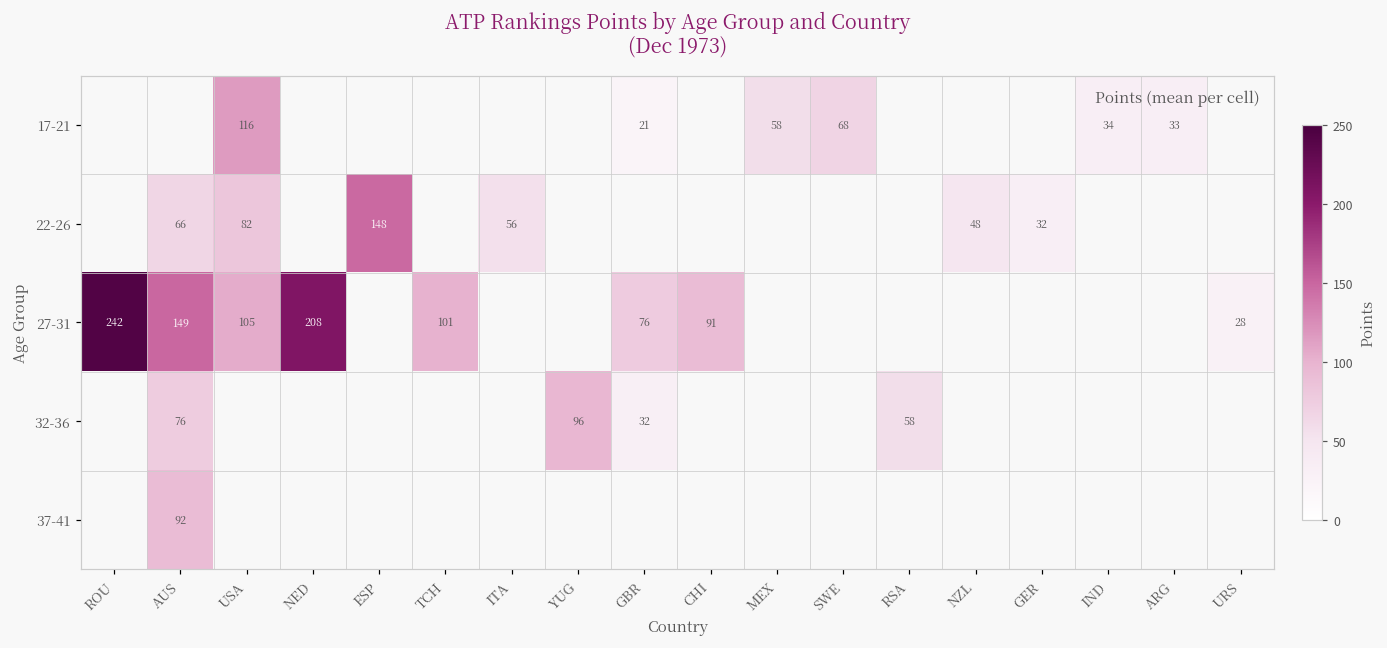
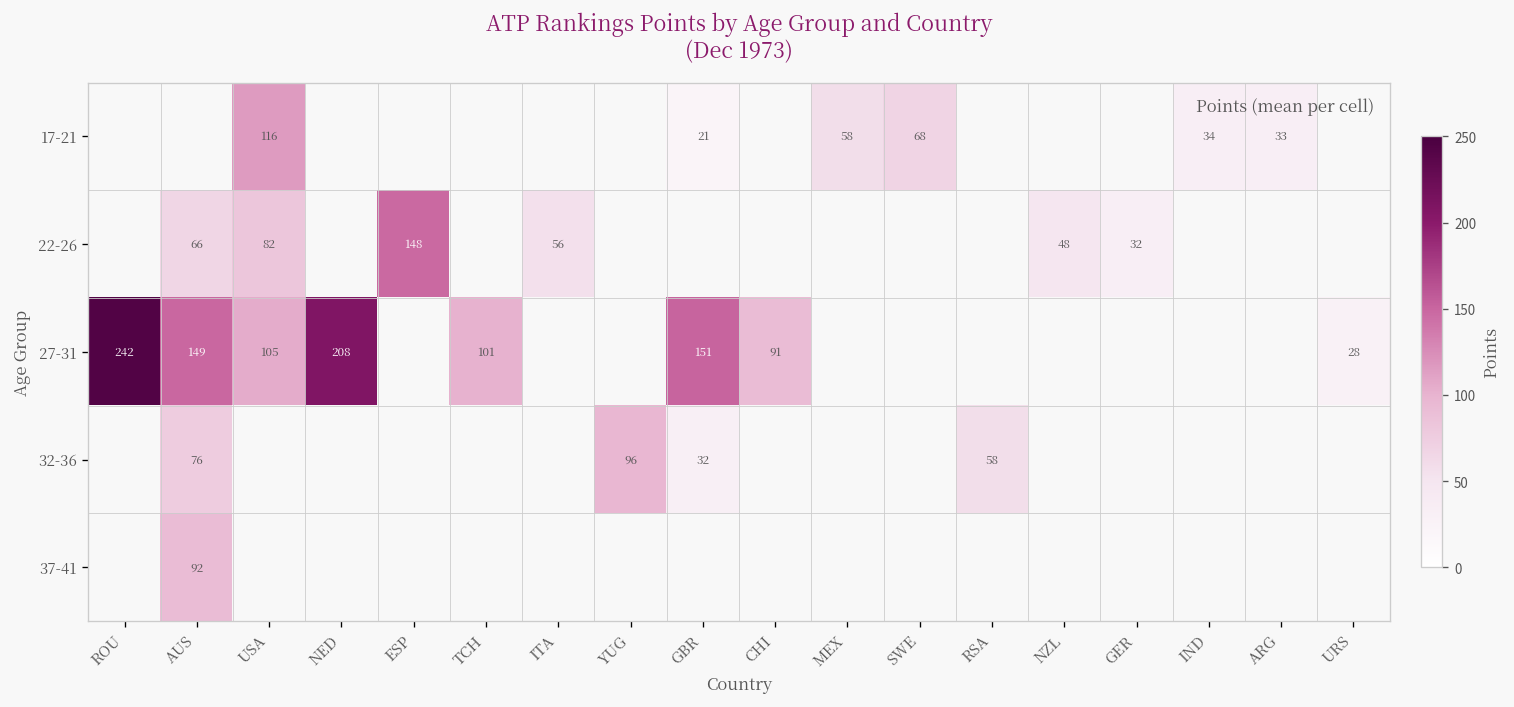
  {
    "17-21": {
      "USA": 116,
      "GBR": 21,
      "MEX": 58,
      "SWE": 68,
      "IND": 34,
      "ARG": 33
    },
    "22-26": {
      "AUS": 66,
      "USA": 82,
      "ESP": 148,
      "ITA": 56,
      "NZL": 48,
      "GER": 32
    },
    "27-31": {
      "ROU": 242,
      "AUS": 149,
      "USA": 105,
      "NED": 208,
      "TCH": 101,
-     "GBR": 76,
+     "GBR": 151,
      "CHI": 91,
      "URS": 28
    },
    "32-36": {
      "AUS": 76,
      "YUG": 96,
      "GBR": 32,
      "RSA": 58
    },
    "37-41": {
      "AUS": 92
    }
  }
